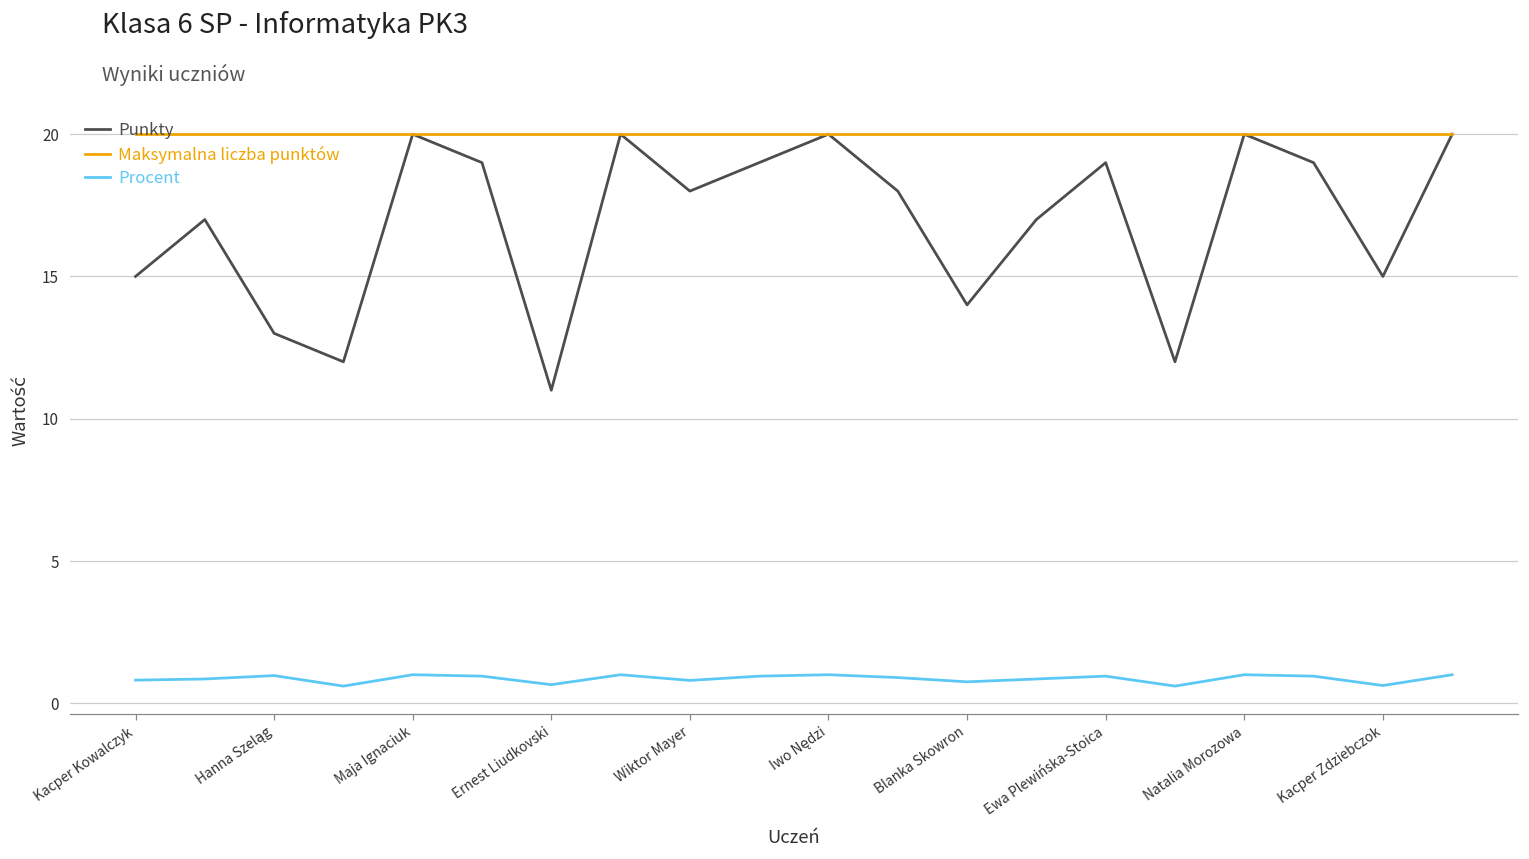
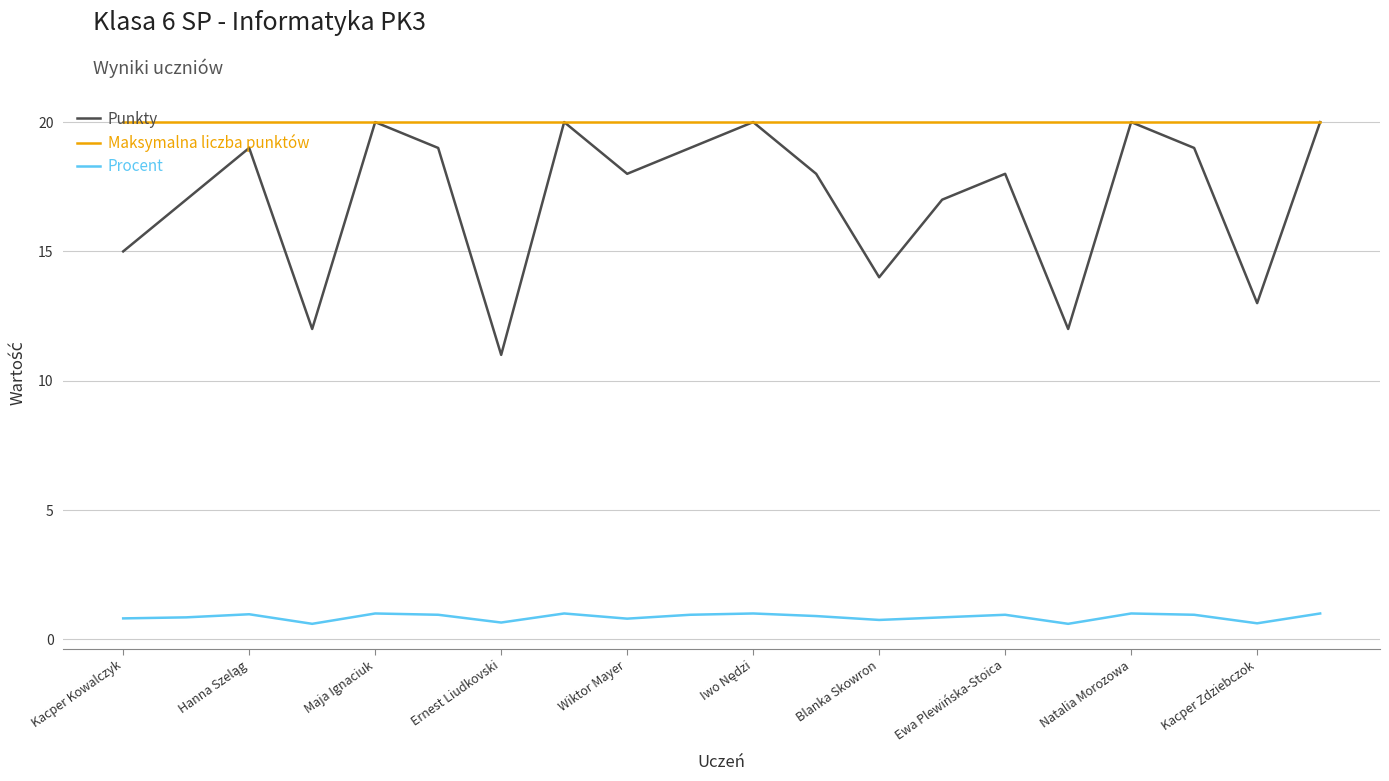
  {
    "Punkty": {
      "Kacper Kowalczyk": 15,
-     "Hanna Szeląg": 13,
+     "Hanna Szeląg": 19,
      "Ernest Liudkovski": 11,
      "Wiktor Mayer": 18,
      "Blanka Skowron": 14,
-     "Ewa Plewińska-Stoica": 19,
-     "Kacper Zdziebczok": 15
+     "Ewa Plewińska-Stoica": 18,
+     "Kacper Zdziebczok": 13
    },
    "Maksymalna liczba punktów": {
      "Kacper Kowalczyk": 20,
      "Hanna Szeląg": 20,
      "Ernest Liudkovski": 20,
      "Wiktor Mayer": 20,
      "Blanka Skowron": 20,
      "Ewa Plewińska-Stoica": 20,
      "Kacper Zdziebczok": 20
    },
    "Procent": {
      "Kacper Kowalczyk": 0.8,
      "Hanna Szeląg": 1,
      "Maja Ignaciuk": 1,
      "Ernest Liudkovski": 0.7,
      "Wiktor Mayer": 0.8,
      "Iwo Nędzi": 1,
      "Blanka Skowron": 0.8,
      "Ewa Plewińska-Stoica": 1,
      "Natalia Morozowa": 1,
      "Kacper Zdziebczok": 0.6
    }
  }
